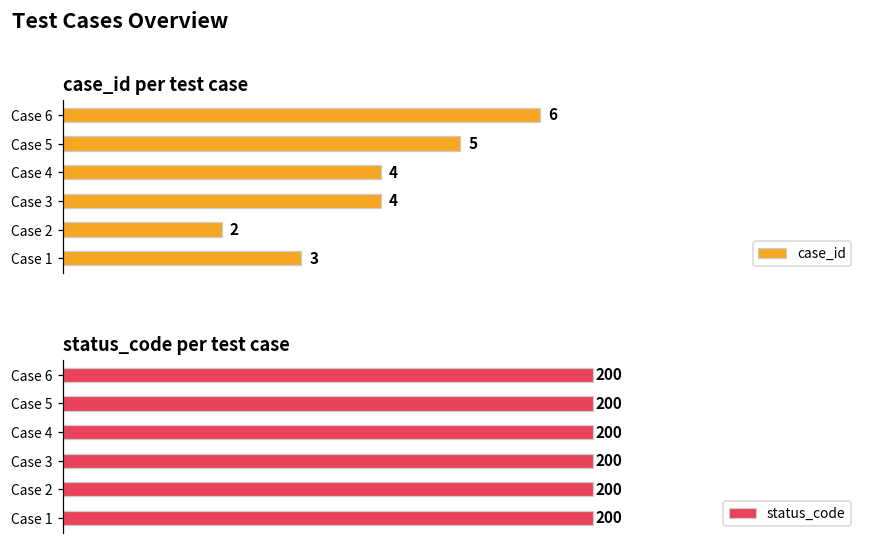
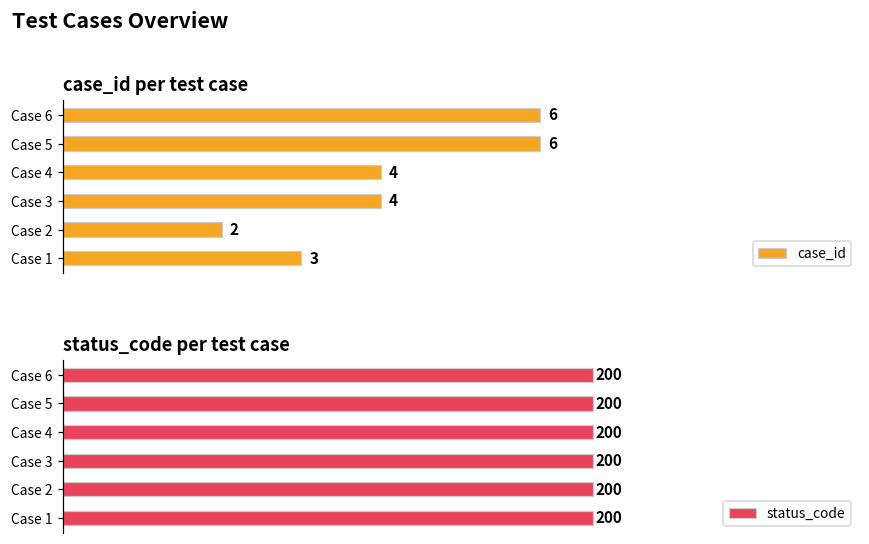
  {
    "case_id per test case": {
      "Case 6": 6,
-     "Case 5": 5,
+     "Case 5": 6,
      "Case 4": 4,
      "Case 3": 4,
      "Case 2": 2,
      "Case 1": 3
    },
    "status_code per test case": {
      "Case 6": 200,
      "Case 5": 200,
      "Case 4": 200,
      "Case 3": 200,
      "Case 2": 200,
      "Case 1": 200
    }
  }
